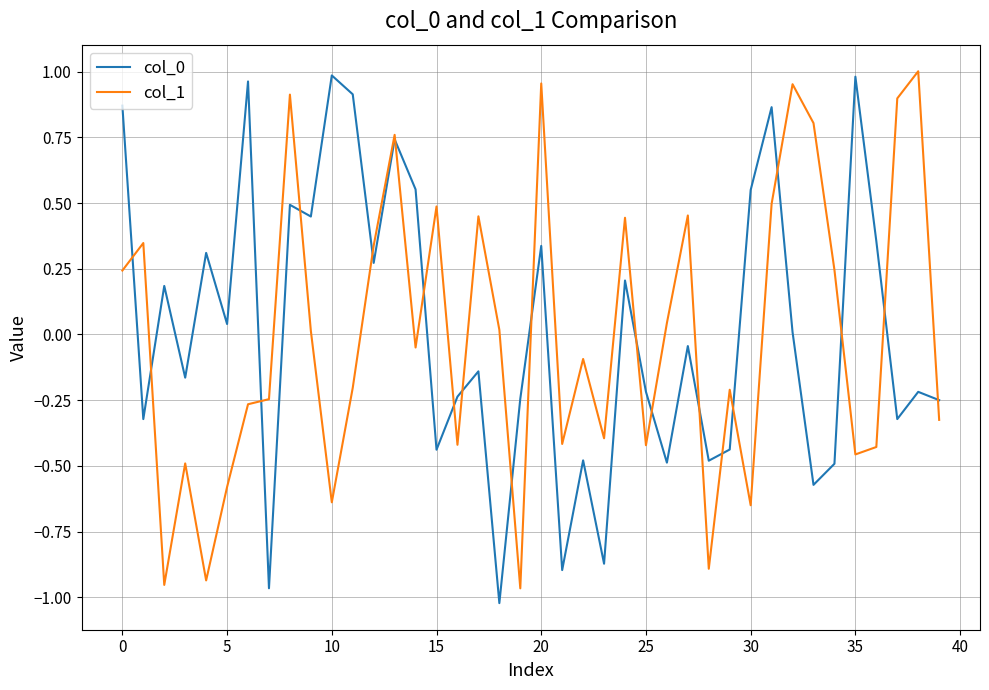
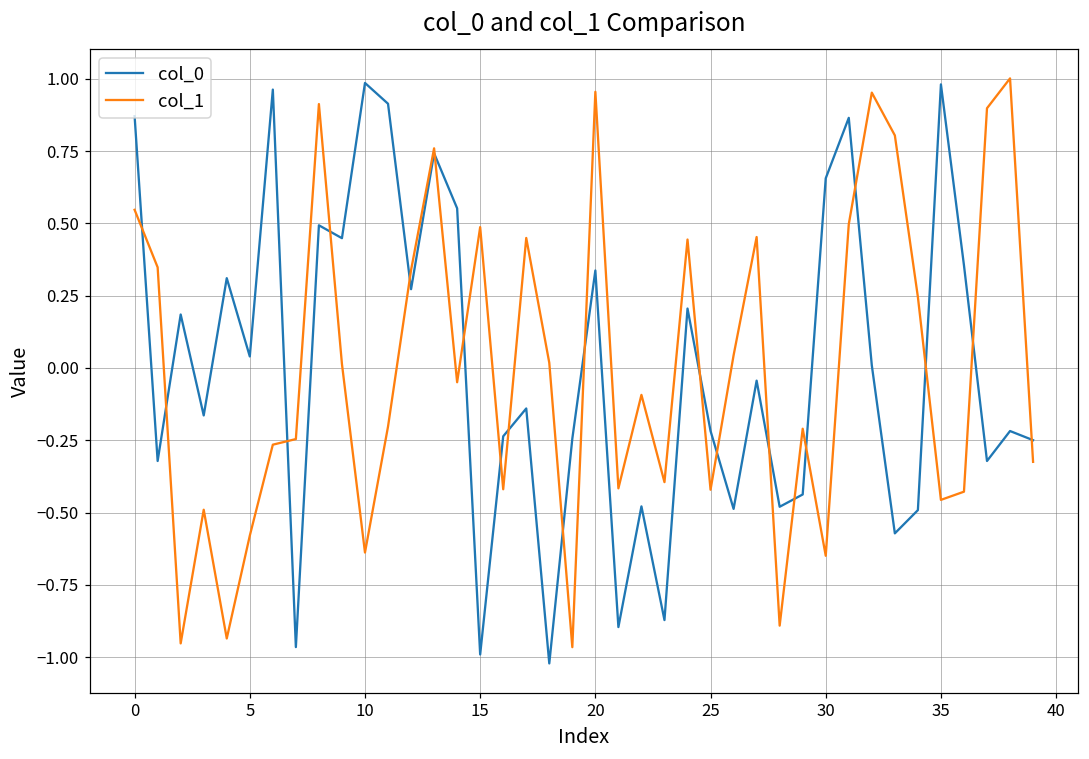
  {
    "col_0": {
      "5": 0.04,
      "10": 0.99,
-     "15": -0.44,
+     "15": -0.99,
      "20": 0.34,
      "25": -0.22,
-     "30": 0.55,
+     "30": 0.66,
      "35": 0.98
    },
    "col_1": {
-     "0": 0.24,
+     "0": 0.55,
      "5": -0.58,
      "10": -0.64,
      "15": 0.49,
      "20": 0.95,
      "25": -0.42,
      "30": -0.65,
      "35": -0.46
    }
  }
